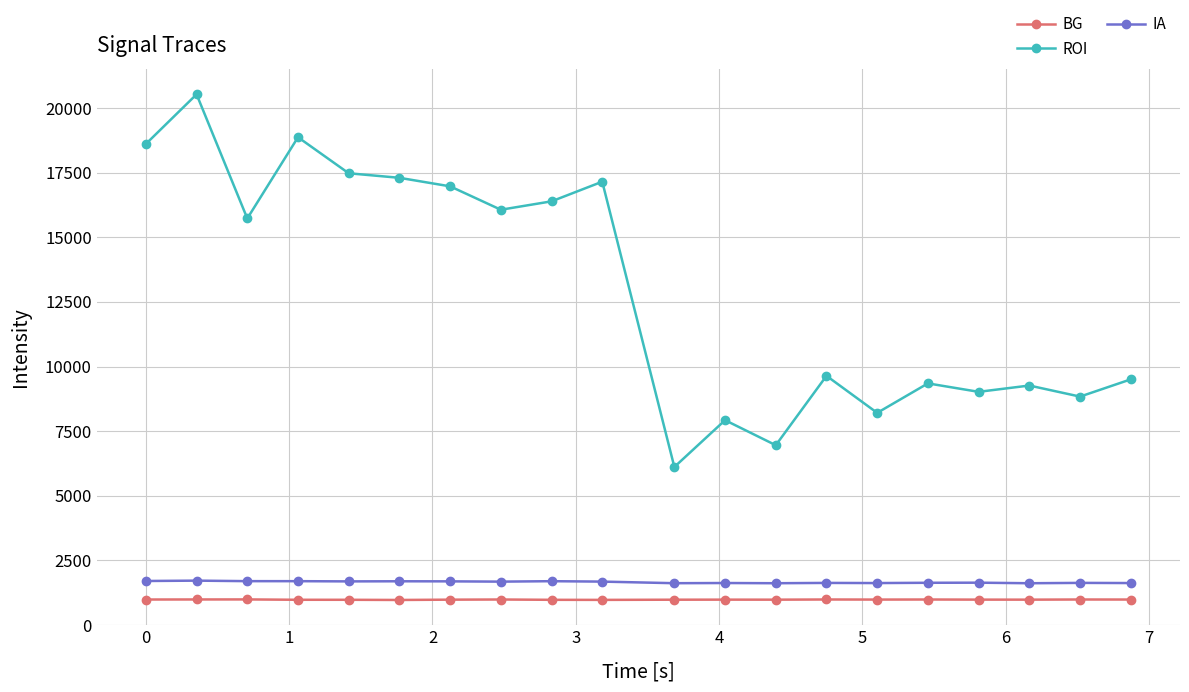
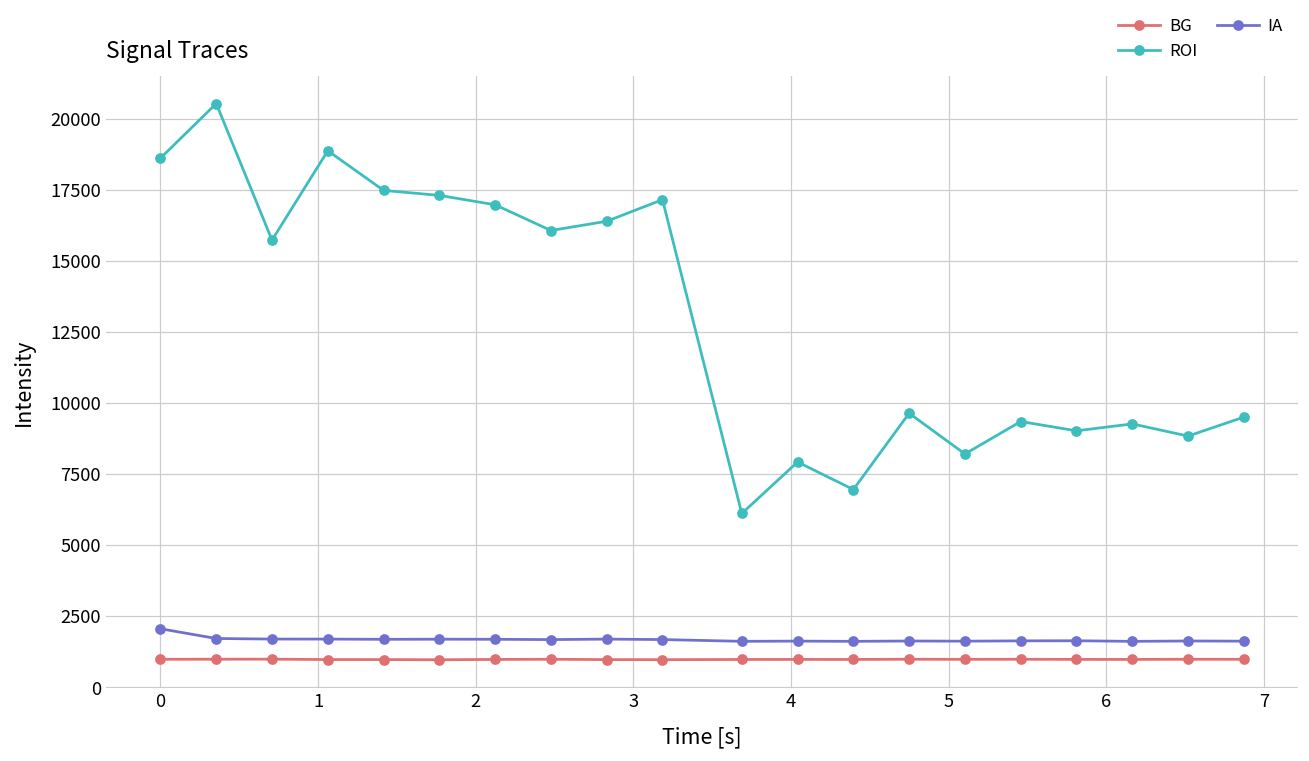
  {
    "BG": {
      "0": 1000
    },
    "ROI": {
      "0": 18600
    },
    "IA": {
-     "0": 1700
+     "0": 2100
    }
  }
